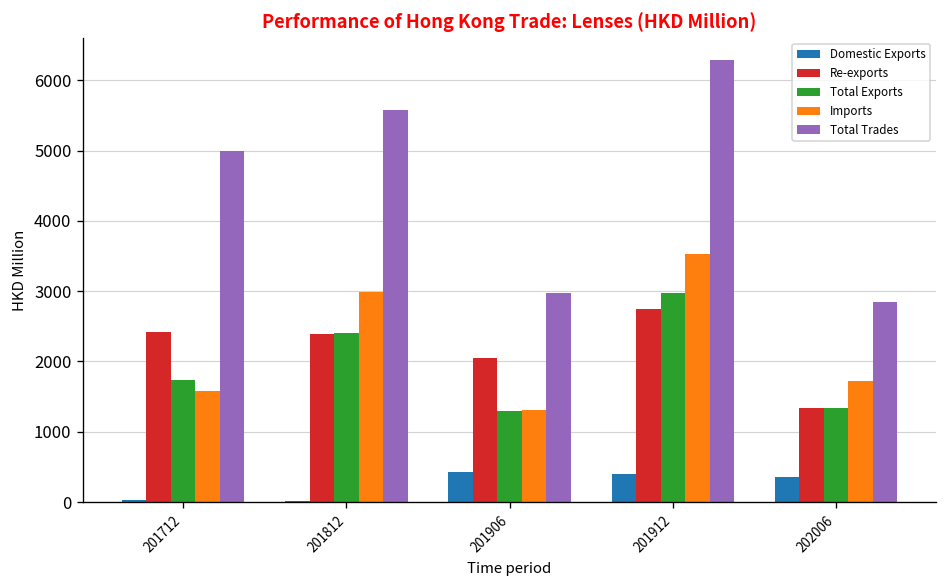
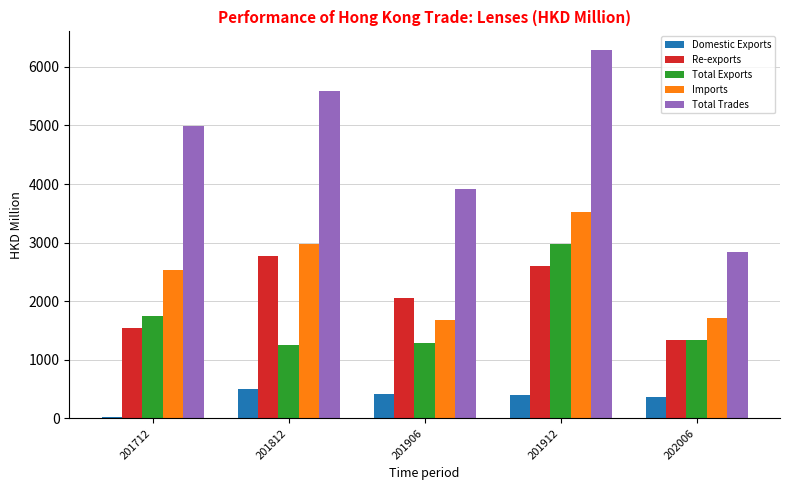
  {
    "Domestic Exports": {
-     "201812": 0,
+     "201812": 500,
      "201906": 400,
      "201912": 400,
      "202006": 400
    },
    "Re-exports": {
-     "201712": 2400,
-     "201812": 2400,
+     "201712": 1500,
+     "201812": 2800,
      "201906": 2100,
-     "201912": 2700,
+     "201912": 2600,
      "202006": 1300
    },
    "Total Exports": {
      "201712": 1700,
-     "201812": 2400,
+     "201812": 1200,
      "201906": 1300,
      "201912": 3000,
      "202006": 1300
    },
    "Imports": {
-     "201712": 1600,
+     "201712": 2500,
      "201812": 3000,
-     "201906": 1300,
+     "201906": 1700,
      "201912": 3500,
      "202006": 1700
    },
    "Total Trades": {
      "201712": 5000,
      "201812": 5600,
-     "201906": 3000,
+     "201906": 3900,
      "201912": 6300,
      "202006": 2800
    }
  }
